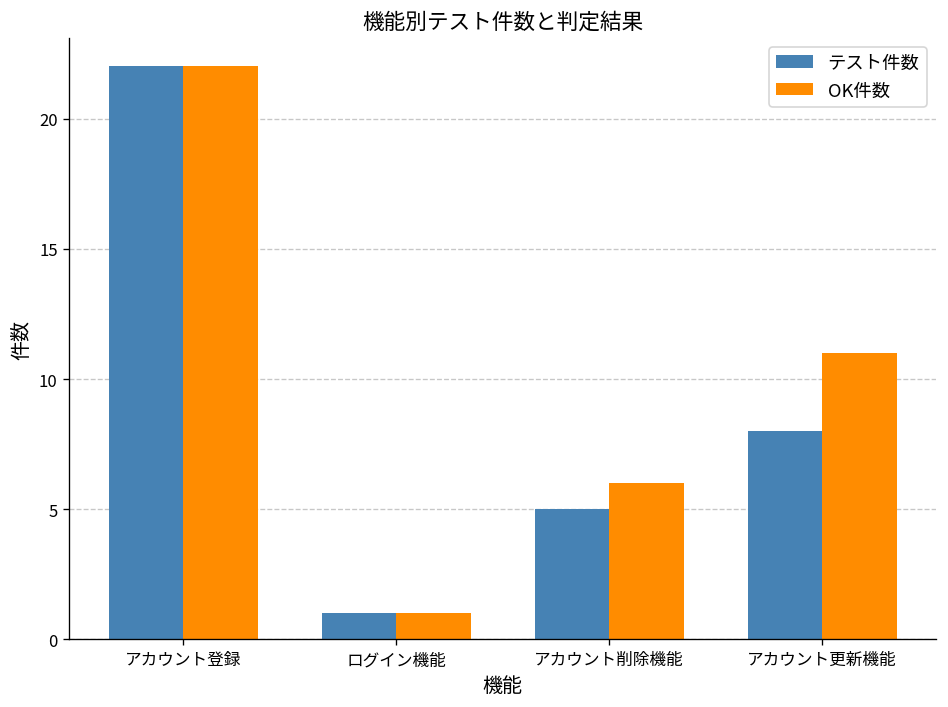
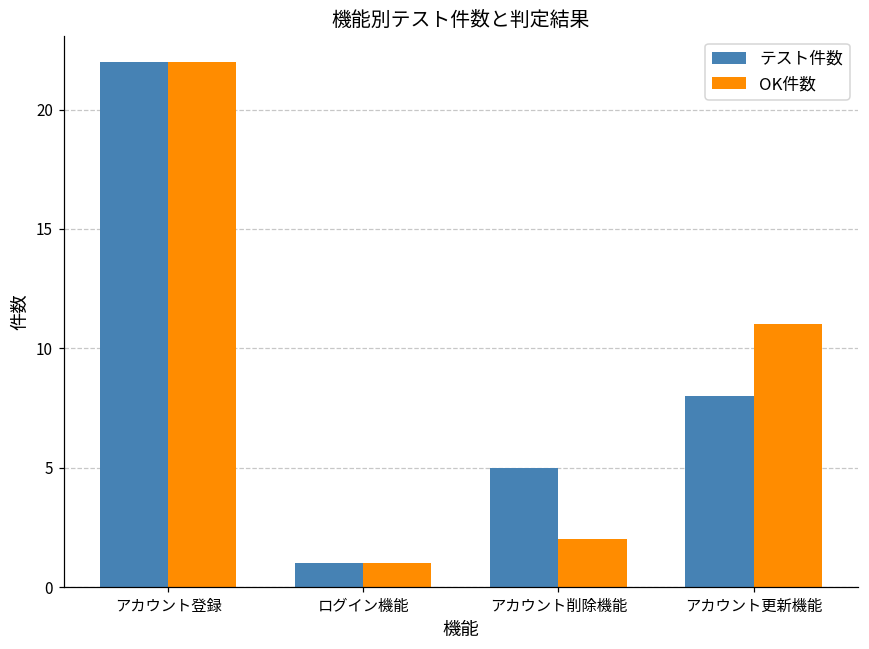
  {
    "テスト件数": {
      "アカウント登録": 22,
      "ログイン機能": 1,
      "アカウント削除機能": 5,
      "アカウント更新機能": 8
    },
    "OK件数": {
      "アカウント登録": 22,
      "ログイン機能": 1,
-     "アカウント削除機能": 6,
+     "アカウント削除機能": 2,
      "アカウント更新機能": 11
    }
  }
